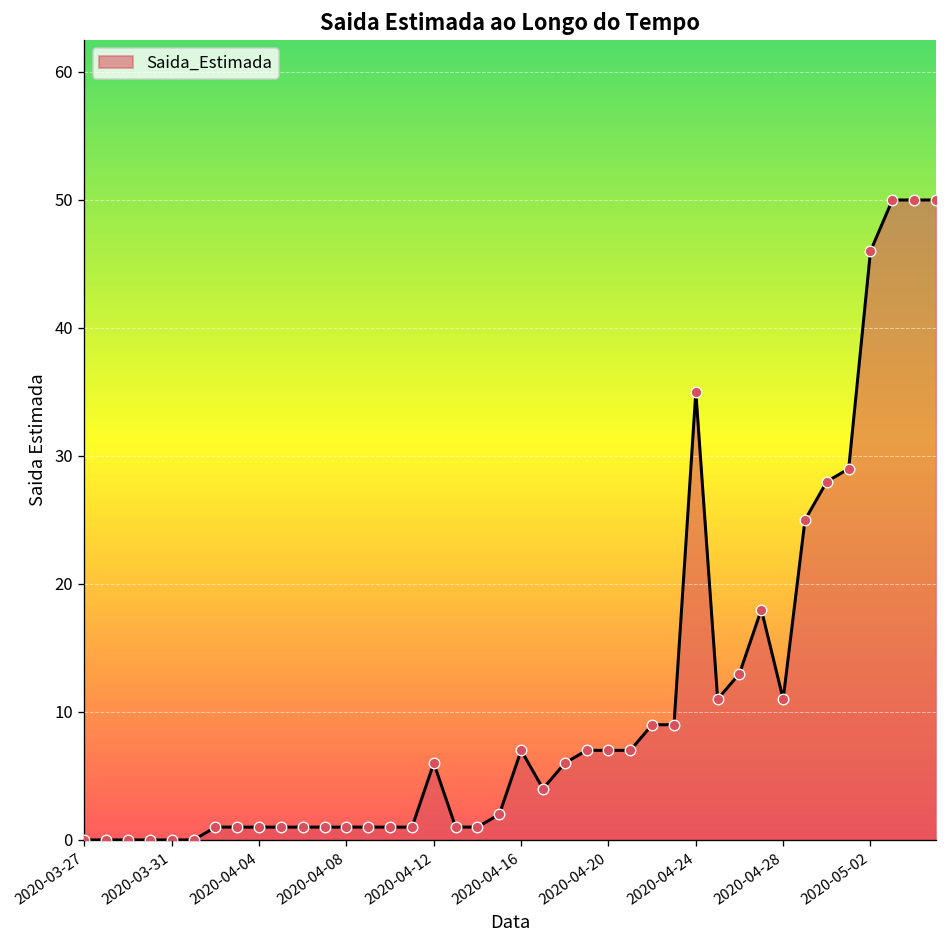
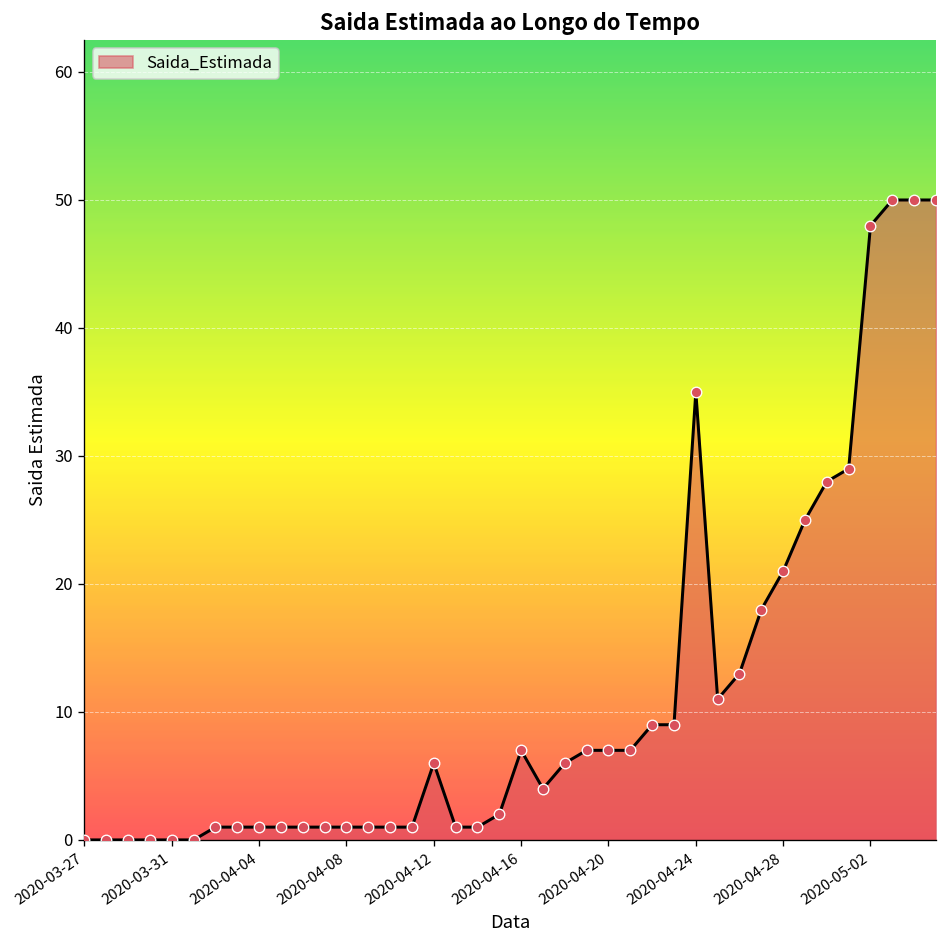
  {
    "2020-03-27": 0,
    "2020-03-31": 0,
    "2020-04-04": 1,
    "2020-04-08": 1,
    "2020-04-12": 6,
    "2020-04-16": 7,
    "2020-04-20": 7,
    "2020-04-24": 35,
-   "2020-04-28": 11,
-   "2020-05-02": 46
+   "2020-04-28": 21,
+   "2020-05-02": 48
  }
